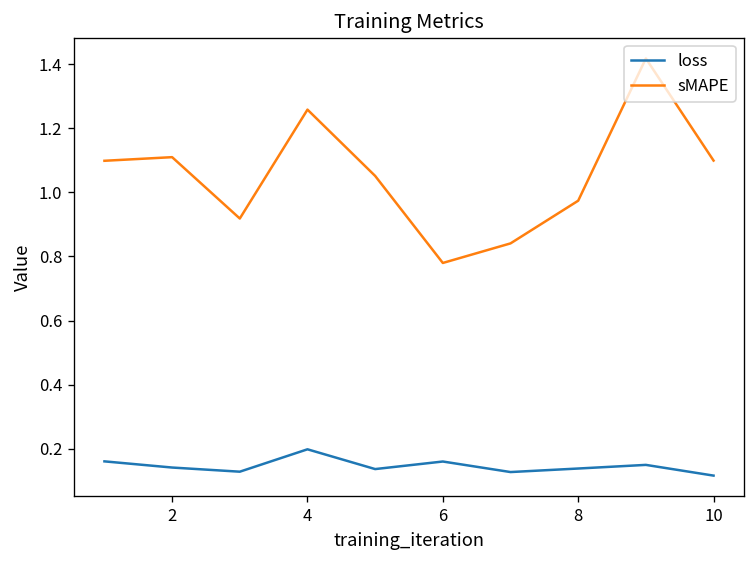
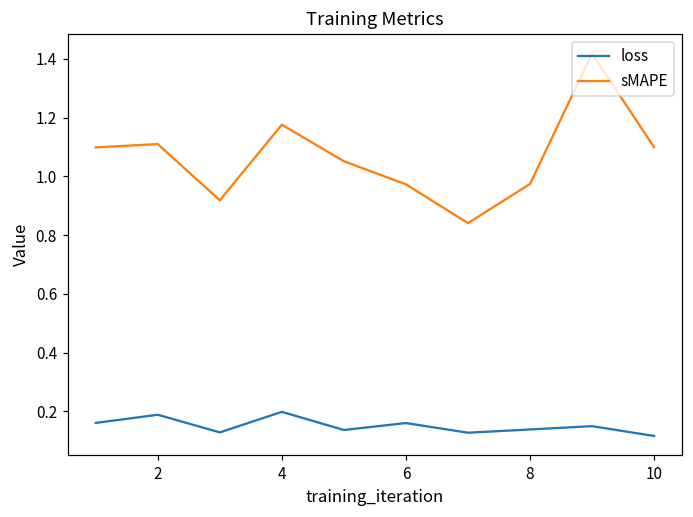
  {
    "loss": {
-     "2": 0.14,
+     "2": 0.19,
      "4": 0.20,
      "6": 0.16,
      "8": 0.14,
      "10": 0.12
    },
    "sMAPE": {
      "2": 1.11,
-     "4": 1.26,
-     "6": 0.78,
+     "4": 1.18,
+     "6": 0.97,
      "8": 0.97,
      "10": 1.10
    }
  }
